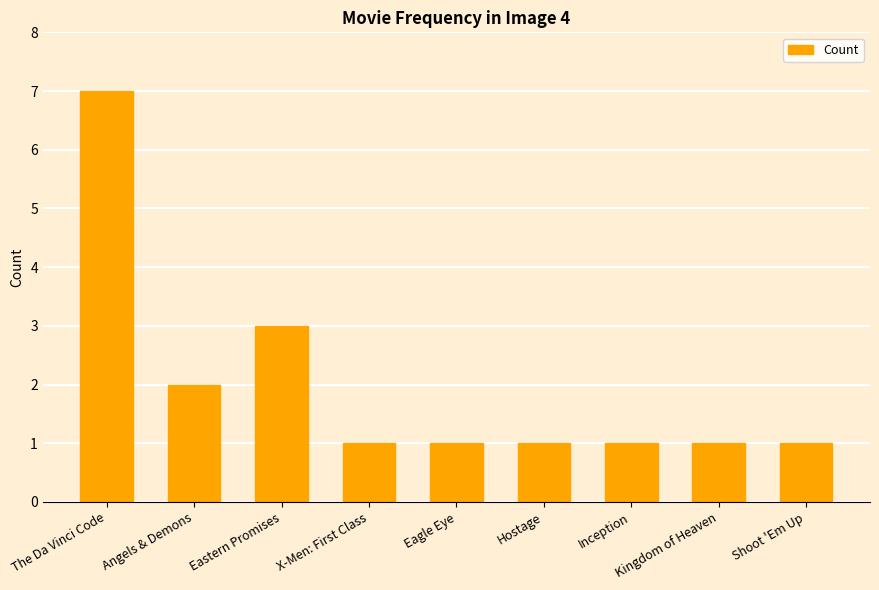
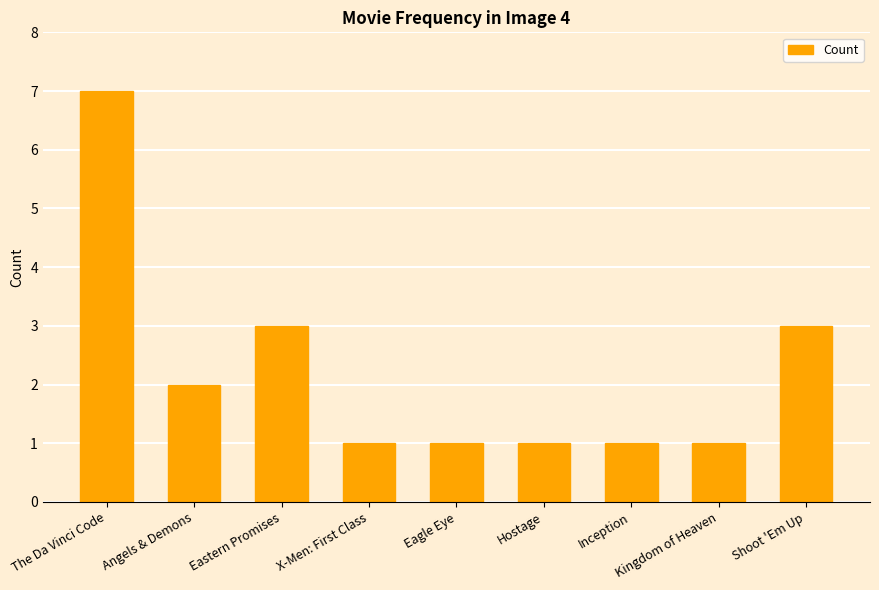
  {
    "The Da Vinci Code": 7,
    "Angels & Demons": 2,
    "Eastern Promises": 3,
    "X-Men: First Class": 1,
    "Eagle Eye": 1,
    "Hostage": 1,
    "Inception": 1,
    "Kingdom of Heaven": 1,
-   "Shoot 'Em Up": 1
+   "Shoot 'Em Up": 3
  }
